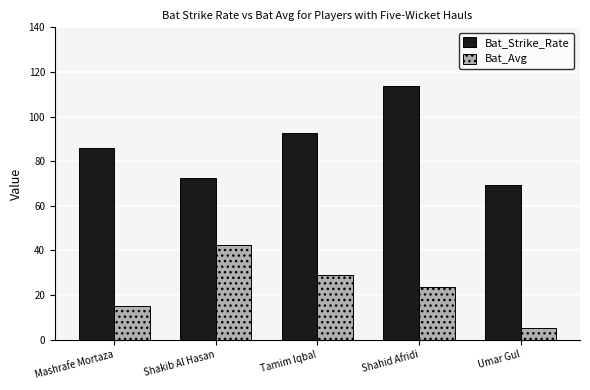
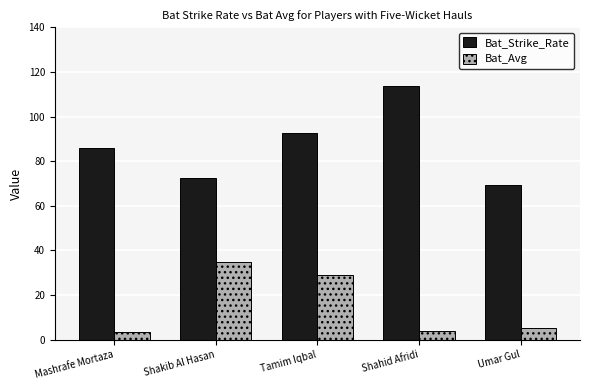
  {
    "Bat_Strike_Rate": {
      "Mashrafe Mortaza": 86,
      "Shakib Al Hasan": 72,
      "Tamim Iqbal": 93,
      "Shahid Afridi": 114,
      "Umar Gul": 69
    },
    "Bat_Avg": {
-     "Mashrafe Mortaza": 15,
-     "Shakib Al Hasan": 43,
+     "Mashrafe Mortaza": 4,
+     "Shakib Al Hasan": 35,
      "Tamim Iqbal": 29,
-     "Shahid Afridi": 24,
+     "Shahid Afridi": 4,
      "Umar Gul": 5
    }
  }
